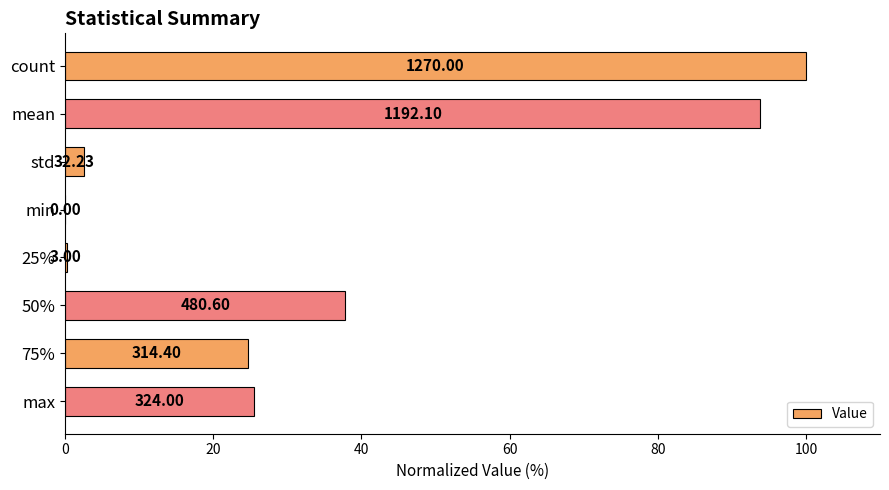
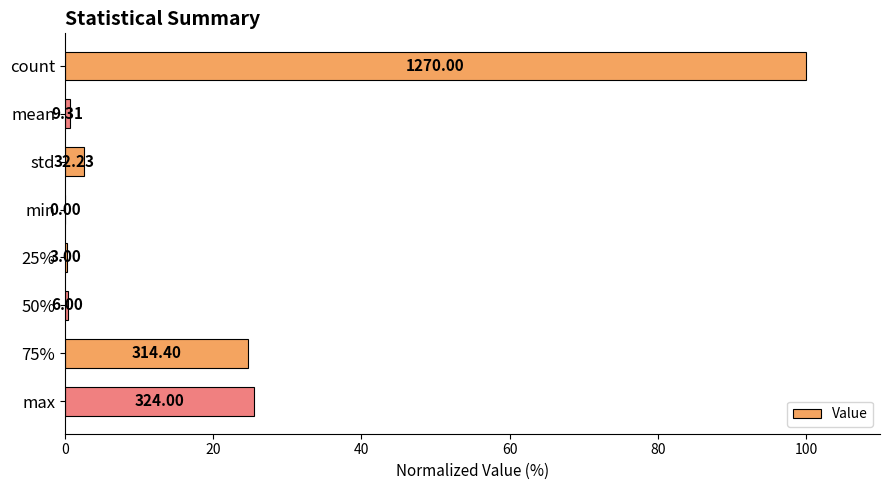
  {
-   "mean": 1192.10,
+   "mean": 9.31,
    "min": 0.00,
-   "50%": 480.60
+   "50%": 6.00
  }
